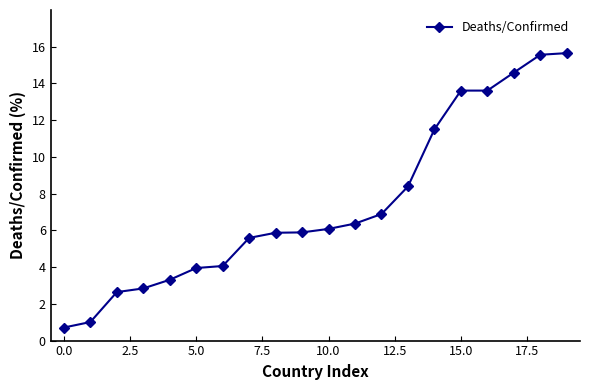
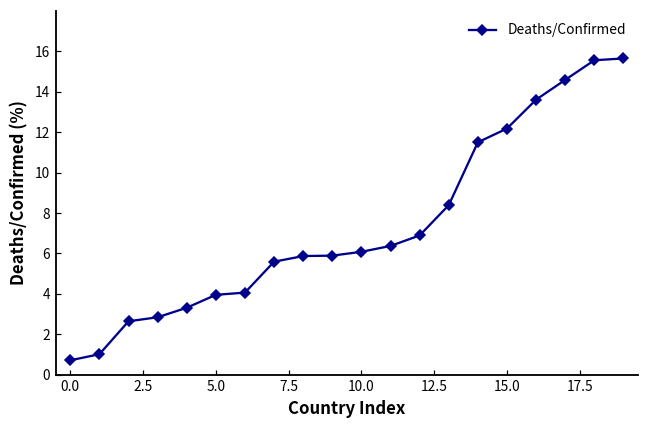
  {
    "0.0": 0.7,
    "5.0": 4.0,
    "10.0": 6.1,
-   "15.0": 13.6
+   "15.0": 12.2
  }
